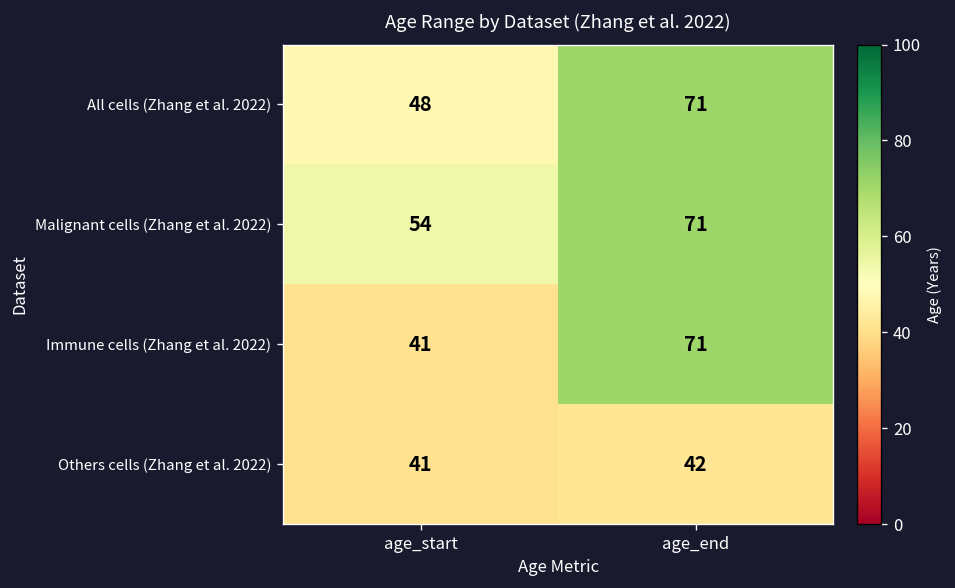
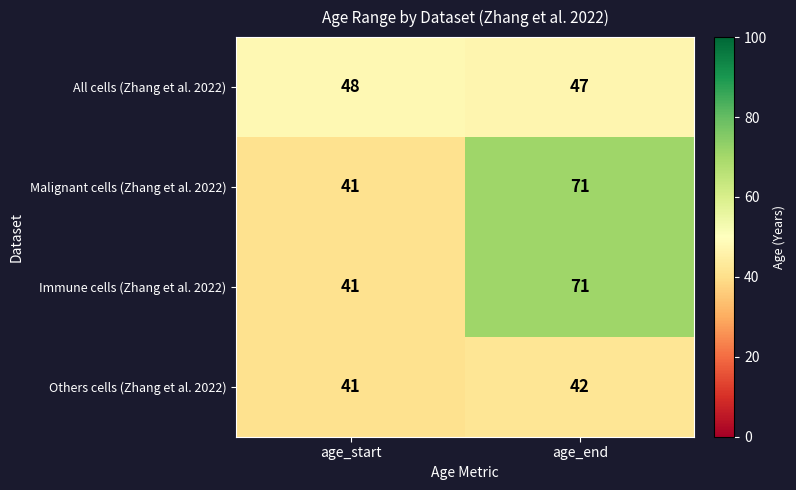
  {
    "All cells (Zhang et al. 2022)": {
      "age_start": 48,
-     "age_end": 71
+     "age_end": 47
    },
    "Malignant cells (Zhang et al. 2022)": {
-     "age_start": 54,
+     "age_start": 41,
      "age_end": 71
    },
    "Immune cells (Zhang et al. 2022)": {
      "age_start": 41,
      "age_end": 71
    },
    "Others cells (Zhang et al. 2022)": {
      "age_start": 41,
      "age_end": 42
    }
  }
